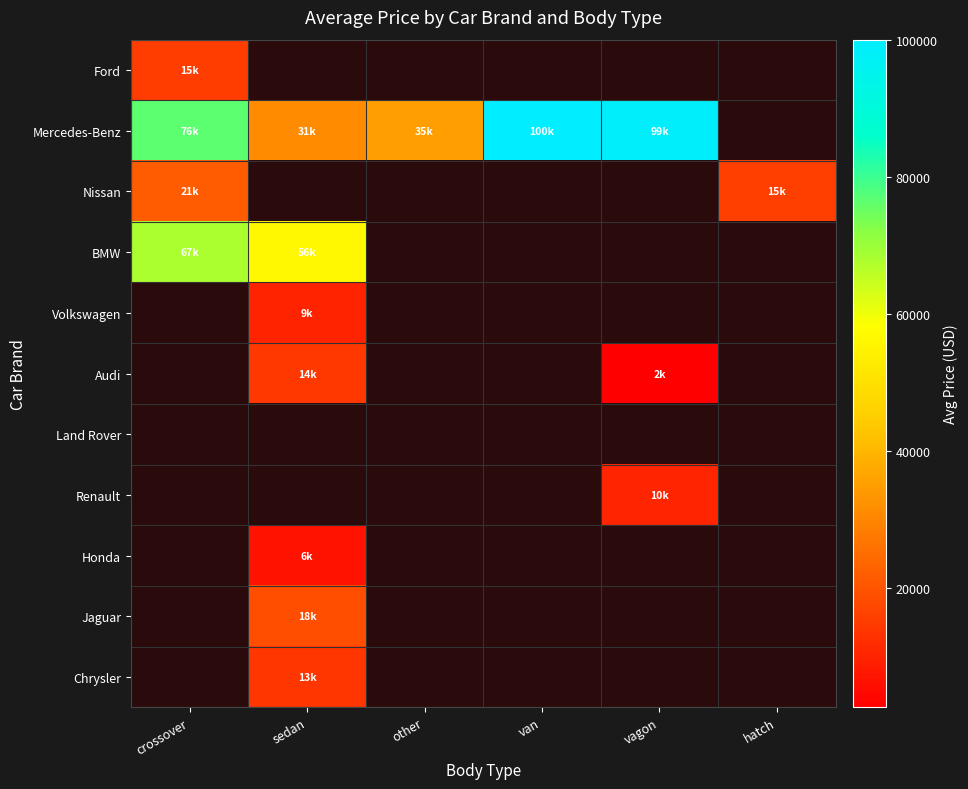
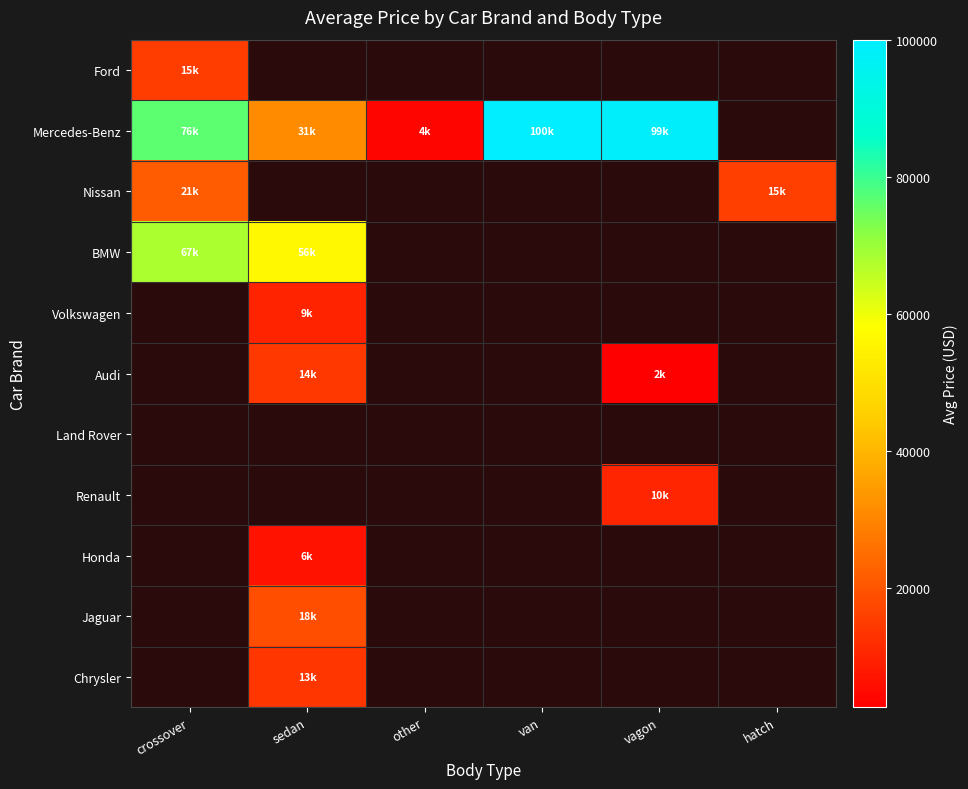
  {
    "Ford": {
      "crossover": "15k"
    },
    "Mercedes-Benz": {
      "crossover": "76k",
      "sedan": "31k",
-     "other": "35k",
+     "other": "4k",
      "van": "100k",
      "vagon": "99k"
    },
    "Nissan": {
      "crossover": "21k",
      "hatch": "15k"
    },
    "BMW": {
      "crossover": "67k",
      "sedan": "56k"
    },
    "Volkswagen": {
      "sedan": "9k"
    },
    "Audi": {
      "sedan": "14k",
      "vagon": "2k"
    },
    "Renault": {
      "vagon": "10k"
    },
    "Honda": {
      "sedan": "6k"
    },
    "Jaguar": {
      "sedan": "18k"
    },
    "Chrysler": {
      "sedan": "13k"
    }
  }
